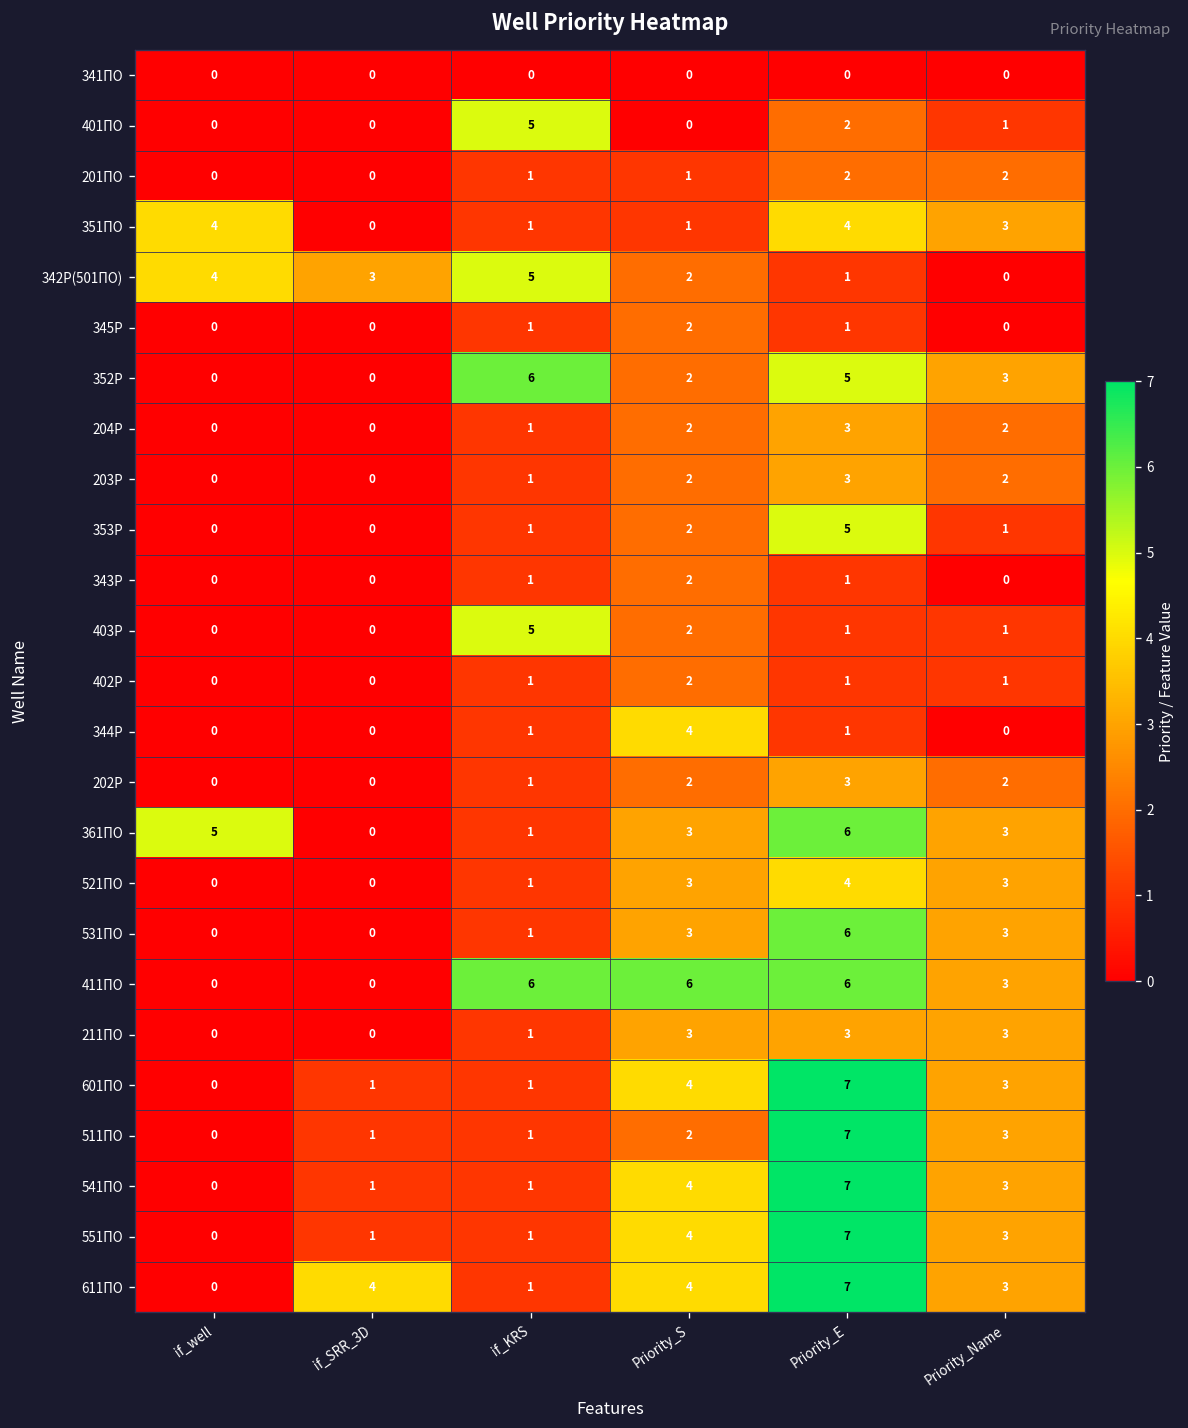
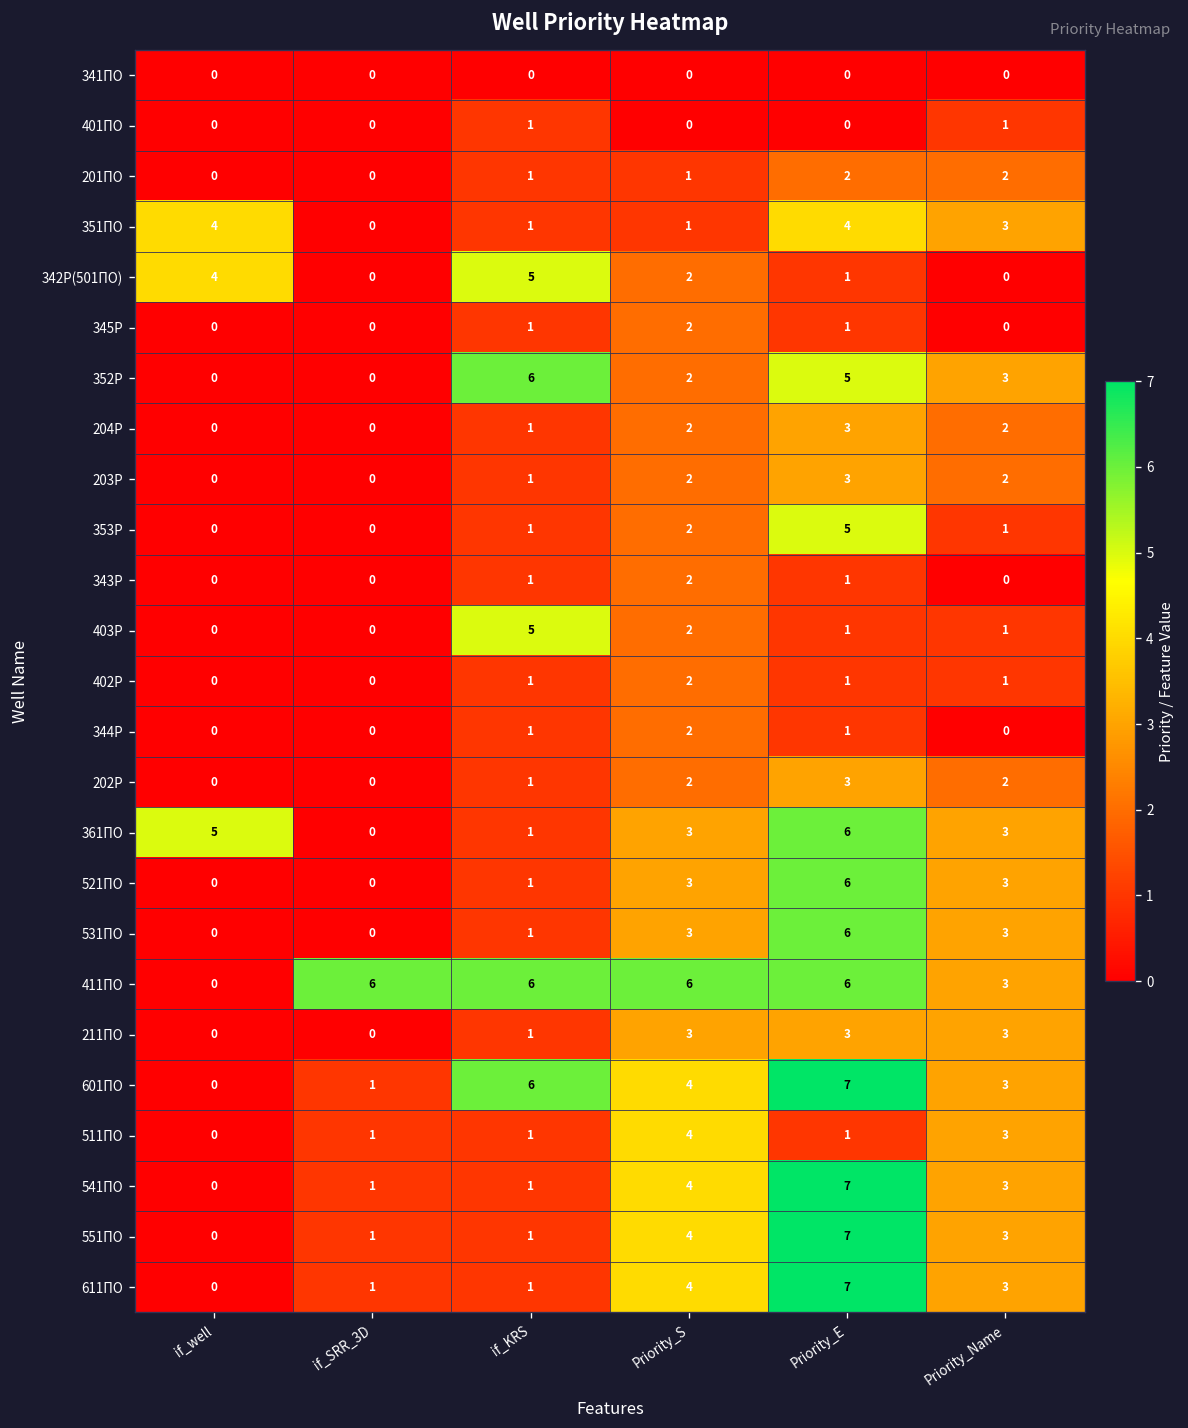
  {
    "341ПО": {
      "if_well": 0,
      "if_SRR_3D": 0,
      "if_KRS": 0,
      "Priority_S": 0,
      "Priority_E": 0,
      "Priority_Name": 0
    },
    "401ПО": {
      "if_well": 0,
      "if_SRR_3D": 0,
-     "if_KRS": 5,
+     "if_KRS": 1,
      "Priority_S": 0,
-     "Priority_E": 2,
+     "Priority_E": 0,
      "Priority_Name": 1
    },
    "201ПО": {
      "if_well": 0,
      "if_SRR_3D": 0,
      "if_KRS": 1,
      "Priority_S": 1,
      "Priority_E": 2,
      "Priority_Name": 2
    },
    "351ПО": {
      "if_well": 4,
      "if_SRR_3D": 0,
      "if_KRS": 1,
      "Priority_S": 1,
      "Priority_E": 4,
      "Priority_Name": 3
    },
    "342Р(501ПО)": {
      "if_well": 4,
-     "if_SRR_3D": 3,
+     "if_SRR_3D": 0,
      "if_KRS": 5,
      "Priority_S": 2,
      "Priority_E": 1,
      "Priority_Name": 0
    },
    "345Р": {
      "if_well": 0,
      "if_SRR_3D": 0,
      "if_KRS": 1,
      "Priority_S": 2,
      "Priority_E": 1,
      "Priority_Name": 0
    },
    "352Р": {
      "if_well": 0,
      "if_SRR_3D": 0,
      "if_KRS": 6,
      "Priority_S": 2,
      "Priority_E": 5,
      "Priority_Name": 3
    },
    "204Р": {
      "if_well": 0,
      "if_SRR_3D": 0,
      "if_KRS": 1,
      "Priority_S": 2,
      "Priority_E": 3,
      "Priority_Name": 2
    },
    "203Р": {
      "if_well": 0,
      "if_SRR_3D": 0,
      "if_KRS": 1,
      "Priority_S": 2,
      "Priority_E": 3,
      "Priority_Name": 2
    },
    "353Р": {
      "if_well": 0,
      "if_SRR_3D": 0,
      "if_KRS": 1,
      "Priority_S": 2,
      "Priority_E": 5,
      "Priority_Name": 1
    },
    "343Р": {
      "if_well": 0,
      "if_SRR_3D": 0,
      "if_KRS": 1,
      "Priority_S": 2,
      "Priority_E": 1,
      "Priority_Name": 0
    },
    "403Р": {
      "if_well": 0,
      "if_SRR_3D": 0,
      "if_KRS": 5,
      "Priority_S": 2,
      "Priority_E": 1,
      "Priority_Name": 1
    },
    "402Р": {
      "if_well": 0,
      "if_SRR_3D": 0,
      "if_KRS": 1,
      "Priority_S": 2,
      "Priority_E": 1,
      "Priority_Name": 1
    },
    "344Р": {
      "if_well": 0,
      "if_SRR_3D": 0,
      "if_KRS": 1,
-     "Priority_S": 4,
+     "Priority_S": 2,
      "Priority_E": 1,
      "Priority_Name": 0
    },
    "202Р": {
      "if_well": 0,
      "if_SRR_3D": 0,
      "if_KRS": 1,
      "Priority_S": 2,
      "Priority_E": 3,
      "Priority_Name": 2
    },
    "361ПО": {
      "if_well": 5,
      "if_SRR_3D": 0,
      "if_KRS": 1,
      "Priority_S": 3,
      "Priority_E": 6,
      "Priority_Name": 3
    },
    "521ПО": {
      "if_well": 0,
      "if_SRR_3D": 0,
      "if_KRS": 1,
      "Priority_S": 3,
-     "Priority_E": 4,
+     "Priority_E": 6,
      "Priority_Name": 3
    },
    "531ПО": {
      "if_well": 0,
      "if_SRR_3D": 0,
      "if_KRS": 1,
      "Priority_S": 3,
      "Priority_E": 6,
      "Priority_Name": 3
    },
    "411ПО": {
      "if_well": 0,
-     "if_SRR_3D": 0,
+     "if_SRR_3D": 6,
      "if_KRS": 6,
      "Priority_S": 6,
      "Priority_E": 6,
      "Priority_Name": 3
    },
    "211ПО": {
      "if_well": 0,
      "if_SRR_3D": 0,
      "if_KRS": 1,
      "Priority_S": 3,
      "Priority_E": 3,
      "Priority_Name": 3
    },
    "601ПО": {
      "if_well": 0,
      "if_SRR_3D": 1,
-     "if_KRS": 1,
+     "if_KRS": 6,
      "Priority_S": 4,
      "Priority_E": 7,
      "Priority_Name": 3
    },
    "511ПО": {
      "if_well": 0,
      "if_SRR_3D": 1,
      "if_KRS": 1,
-     "Priority_S": 2,
-     "Priority_E": 7,
+     "Priority_S": 4,
+     "Priority_E": 1,
      "Priority_Name": 3
    },
    "541ПО": {
      "if_well": 0,
      "if_SRR_3D": 1,
      "if_KRS": 1,
      "Priority_S": 4,
      "Priority_E": 7,
      "Priority_Name": 3
    },
    "551ПО": {
      "if_well": 0,
      "if_SRR_3D": 1,
      "if_KRS": 1,
      "Priority_S": 4,
      "Priority_E": 7,
      "Priority_Name": 3
    },
    "611ПО": {
      "if_well": 0,
-     "if_SRR_3D": 4,
+     "if_SRR_3D": 1,
      "if_KRS": 1,
      "Priority_S": 4,
      "Priority_E": 7,
      "Priority_Name": 3
    }
  }
